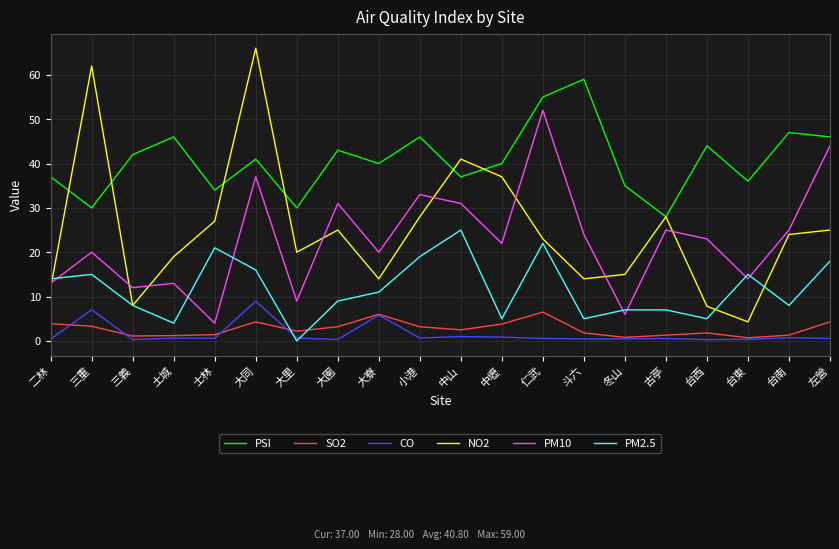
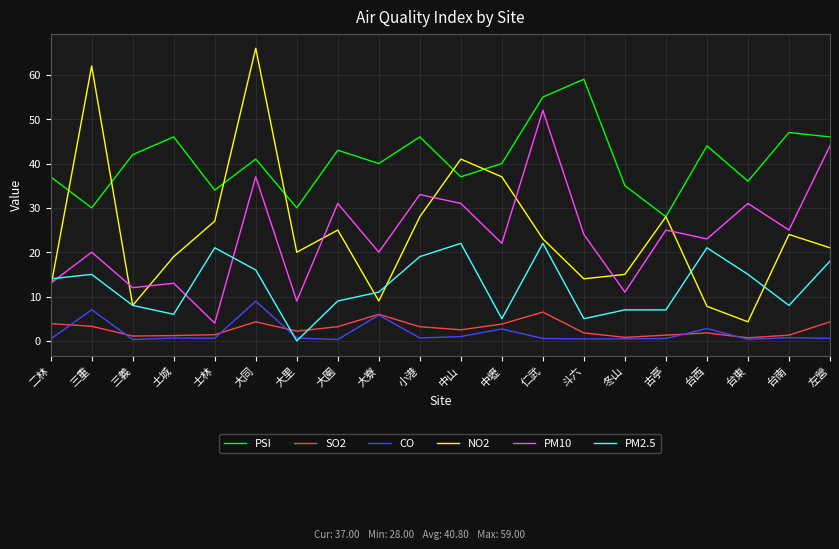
  {
    "PSI": {
      "二林": 37,
      "三重": 30,
      "三義": 42,
      "土城": 46,
      "士林": 34,
      "大同": 41,
      "大里": 30,
      "大園": 43,
      "大寮": 40,
      "小港": 46,
      "中山": 37,
      "中壢": 40,
      "仁武": 55,
      "斗六": 59,
      "冬山": 35,
      "台西": 44,
      "台東": 36,
      "台南": 47,
      "左營": 46
    },
    "SO2": {
      "二林": 4,
      "三重": 3,
      "三義": 1,
      "士林": 1,
      "大同": 4,
      "大里": 2,
      "大園": 3,
      "小港": 3,
      "中山": 3,
      "中壢": 4,
      "仁武": 7,
      "斗六": 2,
      "古亭": 1,
      "台西": 2,
      "台南": 1,
      "左營": 4
    },
    "CO": {
      "二林": 0,
      "三重": 7,
      "三義": 0,
      "士林": 1,
      "大同": 9,
      "大里": 1,
      "大園": 0,
      "小港": 1,
      "中山": 1,
-     "中壢": 1,
+     "中壢": 3,
      "仁武": 1,
      "斗六": 0,
      "古亭": 1,
-     "台西": 0,
+     "台西": 3,
      "台南": 1,
      "左營": 1
    },
    "NO2": {
      "二林": 12,
      "三重": 62,
      "土城": 19,
      "士林": 27,
      "大同": 66,
      "大里": 20,
      "大園": 25,
-     "大寮": 14,
+     "大寮": 9,
      "小港": 28,
      "中山": 41,
      "中壢": 37,
      "仁武": 23,
      "斗六": 14,
      "冬山": 15,
      "台西": 8,
      "台東": 4,
      "台南": 24,
-     "左營": 25
+     "左營": 21
    },
    "PM10": {
      "二林": 13,
      "三重": 20,
      "三義": 12,
      "土城": 13,
      "士林": 4,
      "大同": 37,
      "大里": 9,
      "大園": 31,
      "大寮": 20,
      "小港": 33,
      "中山": 31,
      "中壢": 22,
      "仁武": 52,
      "斗六": 24,
-     "冬山": 6,
+     "冬山": 11,
      "古亭": 25,
      "台西": 23,
-     "台東": 14,
+     "台東": 31,
      "台南": 25,
      "左營": 44
    },
    "PM2.5": {
      "二林": 14,
      "三重": 15,
-     "土城": 4,
+     "土城": 6,
      "士林": 21,
      "大同": 16,
      "大里": 0,
      "大園": 9,
      "大寮": 11,
      "小港": 19,
-     "中山": 25,
+     "中山": 22,
      "中壢": 5,
      "仁武": 22,
      "斗六": 5,
      "冬山": 7,
      "古亭": 7,
-     "台西": 5,
+     "台西": 21,
      "台東": 15,
      "台南": 8,
      "左營": 18
    }
  }
